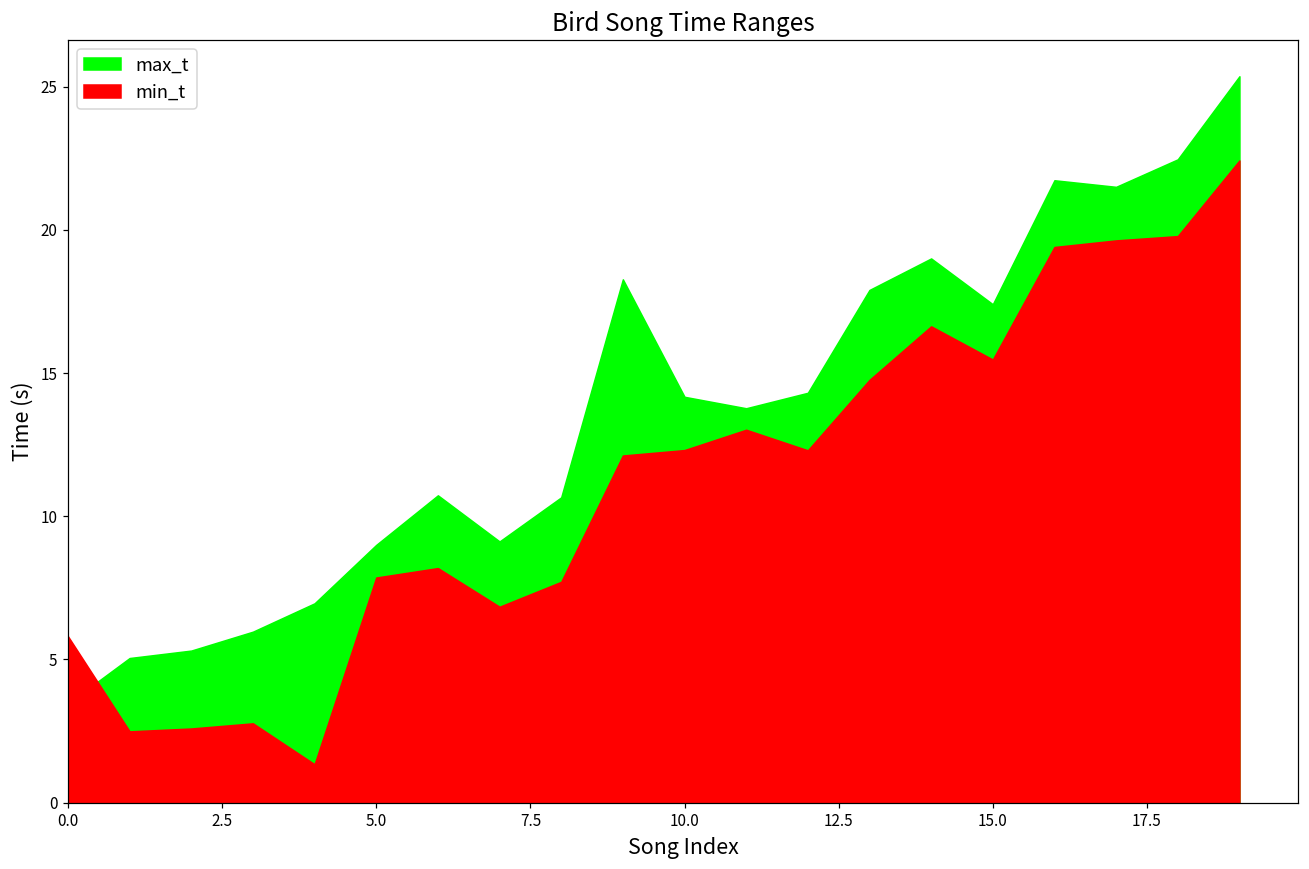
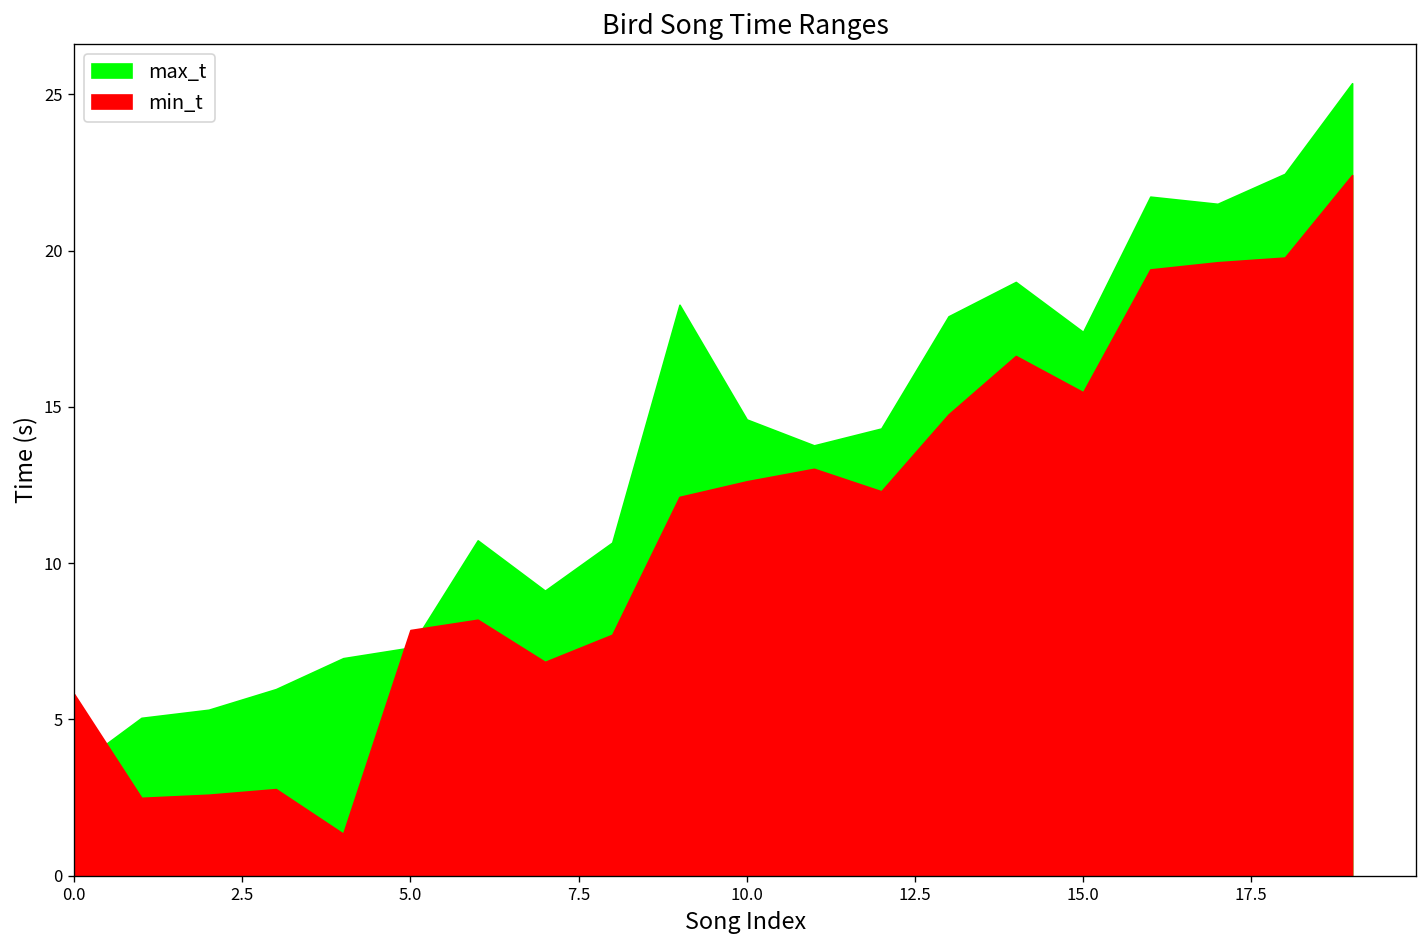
  {
    "max_t": {
-     "5.0": 9.0,
-     "10.0": 14.2,
+     "5.0": 7.3,
+     "10.0": 14.6,
      "15.0": 17.4
    },
    "min_t": {
      "0.0": 5.8,
      "5.0": 7.9,
-     "10.0": 12.3,
+     "10.0": 12.6,
      "15.0": 15.5
    }
  }
